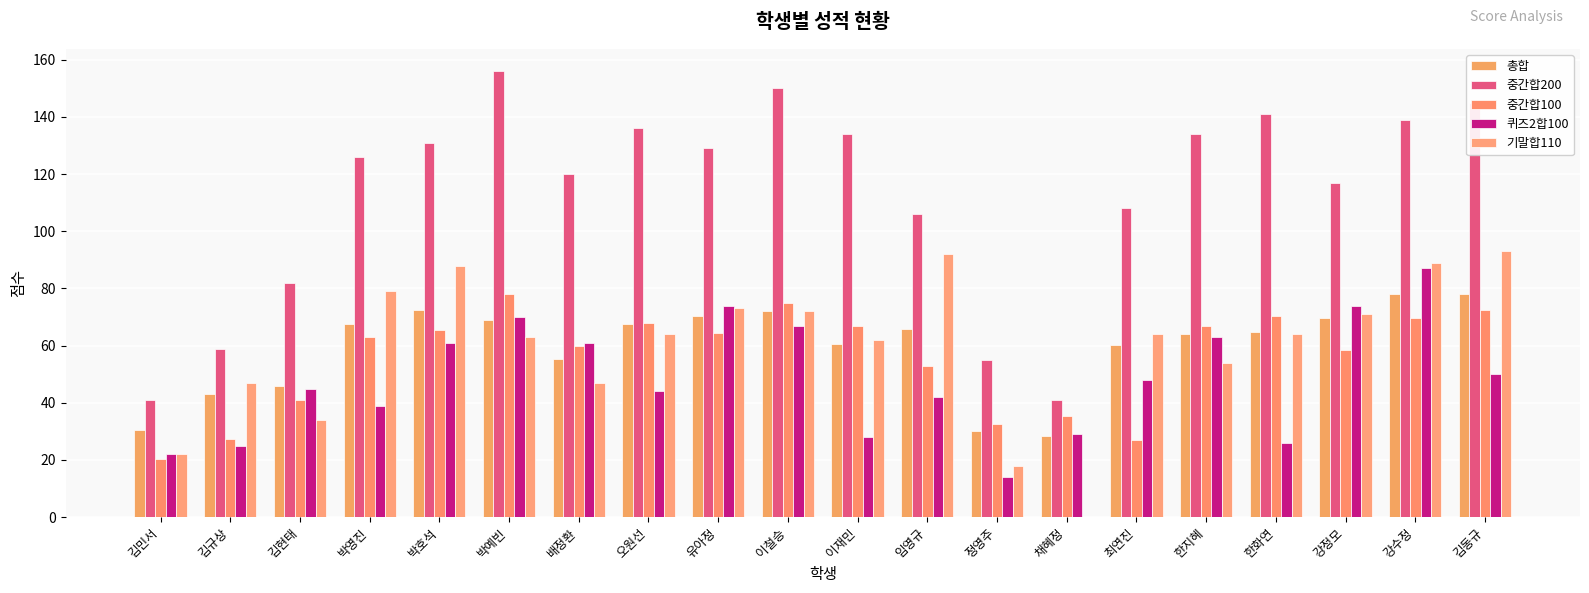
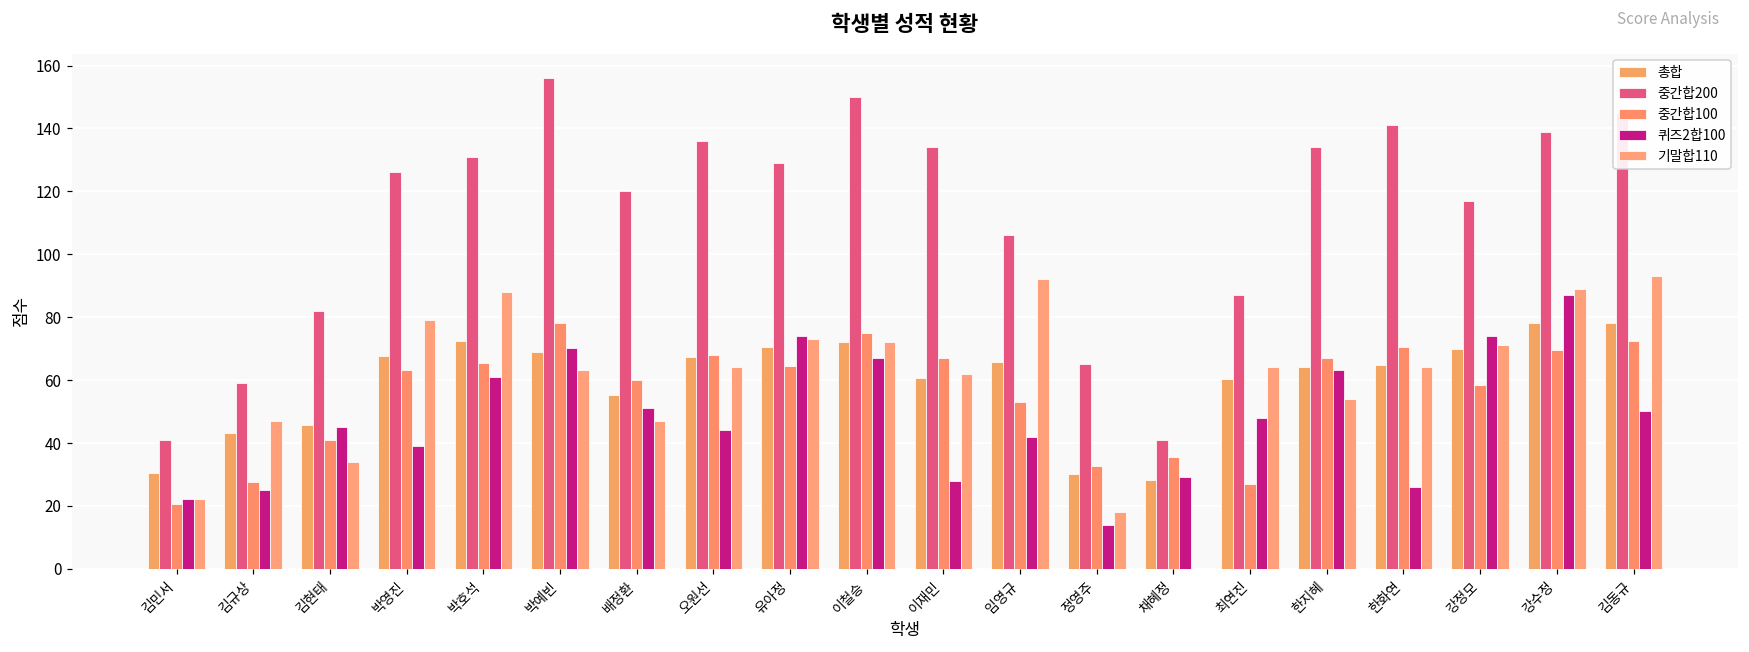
  {
    "중간합200": {
      "김민서": 41,
      "김규상": 59,
      "김현태": 82,
      "박영진": 126,
      "박호석": 131,
      "박예빈": 156,
      "배정환": 120,
      "오원선": 136,
      "유아정": 129,
      "이철승": 150,
      "이재민": 134,
      "임영규": 106,
-     "정영주": 55,
+     "정영주": 65,
      "채혜정": 41,
-     "최연진": 108,
+     "최연진": 87,
      "한지혜": 134,
      "한화연": 141,
      "강정모": 117,
      "강수정": 139
    },
    "퀴즈2합100": {
      "김민서": 22,
      "김규상": 25,
      "김현태": 45,
      "박영진": 39,
      "박호석": 61,
      "박예빈": 70,
-     "배정환": 61,
+     "배정환": 51,
      "오원선": 44,
      "유아정": 74,
      "이철승": 67,
      "이재민": 28,
      "임영규": 42,
      "정영주": 14,
      "채혜정": 29,
      "최연진": 48,
      "한지혜": 63,
      "한화연": 26,
      "강정모": 74,
      "강수정": 87,
      "김동규": 50
    }
  }
